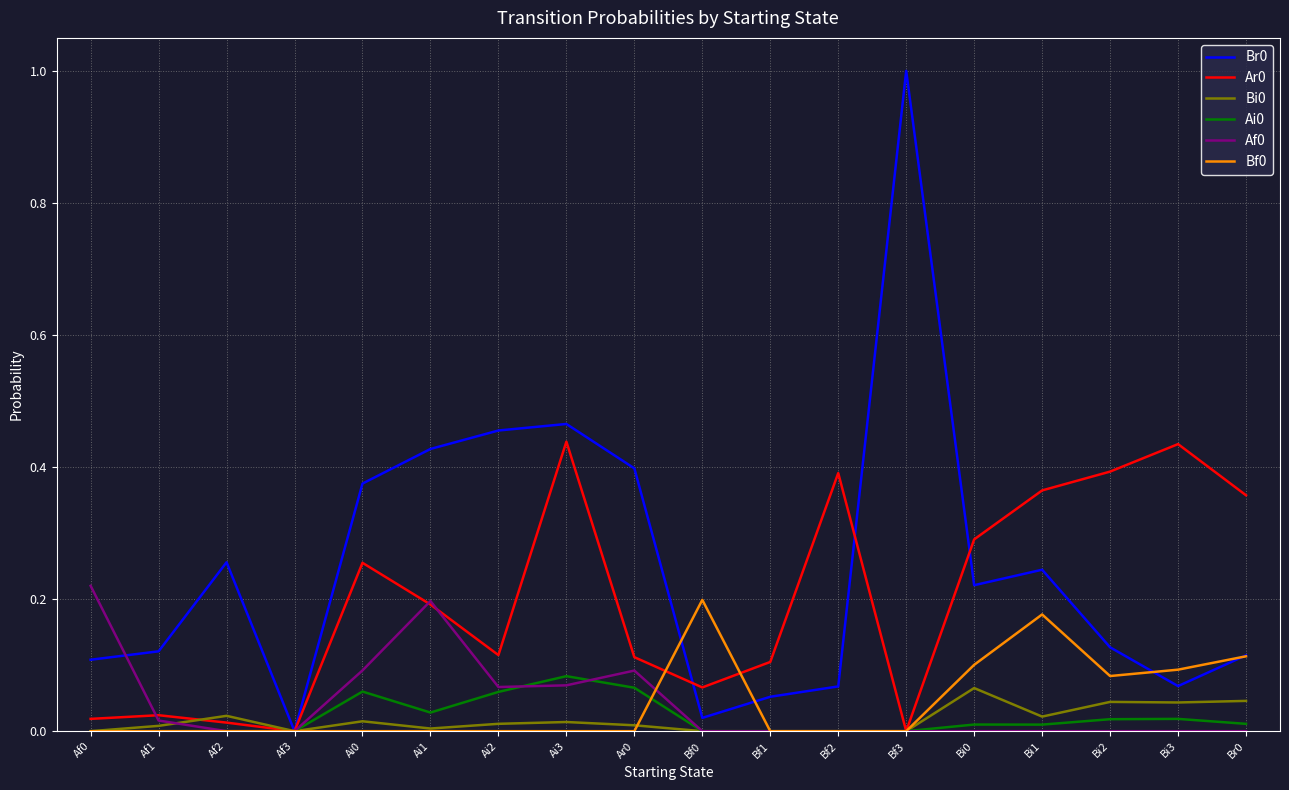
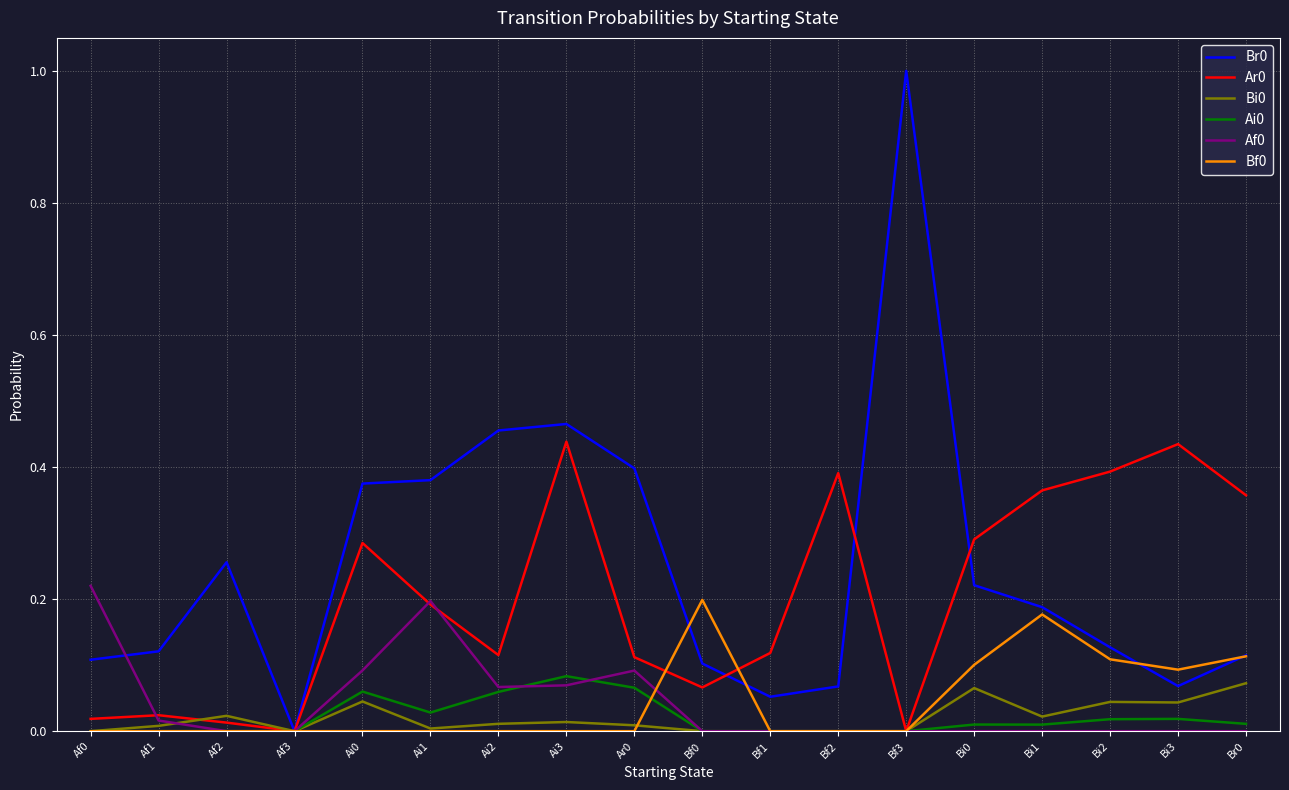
  {
    "Br0": {
      "Af0": 0.11,
      "Af1": 0.12,
      "Af2": 0.26,
      "Ai0": 0.38,
-     "Ai1": 0.43,
+     "Ai1": 0.38,
      "Ai2": 0.46,
      "Ai3": 0.47,
      "Ar0": 0.40,
-     "Bf0": 0.02,
+     "Bf0": 0.10,
      "Bf1": 0.05,
      "Bf2": 0.07,
      "Bf3": 1.00,
      "Bi0": 0.22,
-     "Bi1": 0.24,
+     "Bi1": 0.19,
      "Bi2": 0.13,
      "Bi3": 0.07
    },
    "Ar0": {
      "Af0": 0.02,
      "Af1": 0.02,
      "Af2": 0.01,
-     "Ai0": 0.26,
+     "Ai0": 0.29,
      "Ai1": 0.19,
      "Ai2": 0.12,
      "Ai3": 0.44,
      "Ar0": 0.11,
      "Bf0": 0.07,
-     "Bf1": 0.10,
+     "Bf1": 0.12,
      "Bf2": 0.39,
      "Bi0": 0.29,
      "Bi1": 0.36,
      "Bi2": 0.39,
      "Bi3": 0.43,
      "Br0": 0.36
    },
    "Bi0": {
      "Af1": 0.01,
      "Af2": 0.02,
-     "Ai0": 0.02,
+     "Ai0": 0.05,
      "Ai1": 0.00,
      "Ai2": 0.01,
      "Ai3": 0.01,
      "Ar0": 0.01,
      "Bi0": 0.07,
      "Bi1": 0.02,
      "Bi2": 0.04,
      "Bi3": 0.04,
-     "Br0": 0.05
+     "Br0": 0.07
    },
    "Ai0": {
      "Ai0": 0.06,
      "Ai1": 0.03,
      "Ai2": 0.06,
      "Ai3": 0.08,
      "Ar0": 0.07,
      "Bi0": 0.01,
      "Bi1": 0.01,
      "Bi2": 0.02,
      "Bi3": 0.02,
      "Br0": 0.01
    },
    "Af0": {
      "Af0": 0.22,
      "Af1": 0.02,
      "Ai0": 0.09,
      "Ai1": 0.20,
      "Ai2": 0.07,
      "Ai3": 0.07,
      "Ar0": 0.09,
      "Bi0": 0.00,
      "Bi1": 0.00,
      "Bi2": 0.00,
      "Bi3": 0.00,
      "Br0": 0.00
    },
    "Bf0": {
      "Ai0": 0.00,
      "Ai1": 0.00,
      "Ai2": 0.00,
      "Ai3": 0.00,
      "Ar0": 0.00,
      "Bf0": 0.20,
      "Bi0": 0.10,
      "Bi1": 0.18,
-     "Bi2": 0.08,
+     "Bi2": 0.11,
      "Bi3": 0.09
    }
  }
